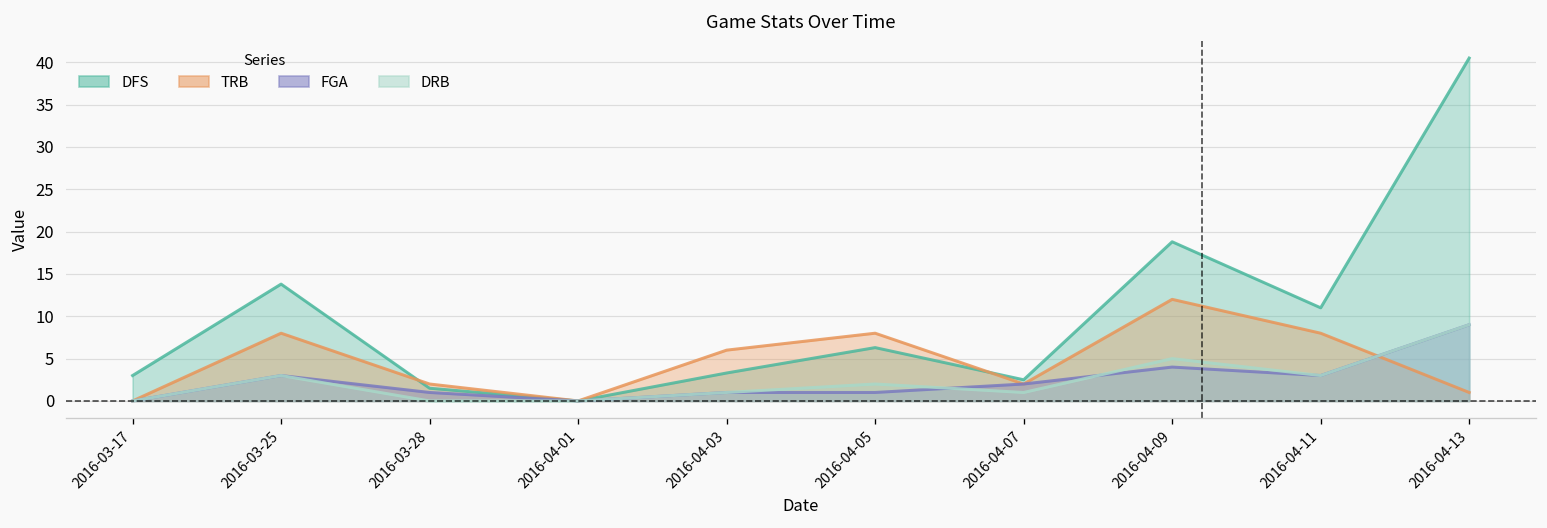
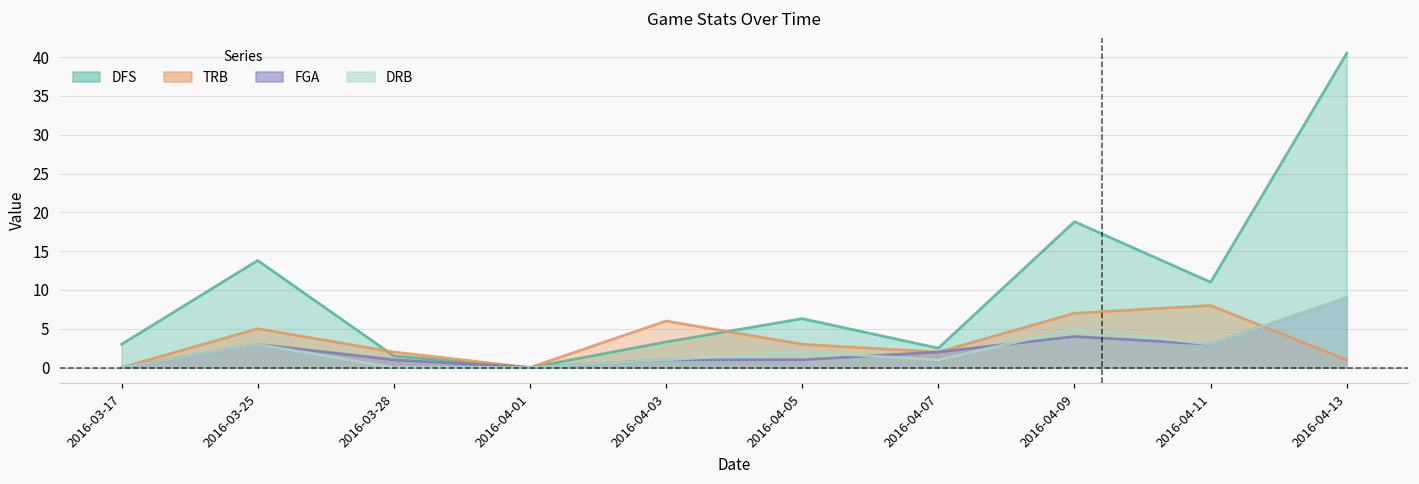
  {
    "TRB": {
-     "2016-03-25": 8,
+     "2016-03-25": 5,
      "2016-03-28": 2,
      "2016-04-03": 6,
-     "2016-04-05": 8,
-     "2016-04-09": 12,
+     "2016-04-05": 3,
+     "2016-04-09": 7,
      "2016-04-11": 8,
      "2016-04-13": 1
    }
  }
